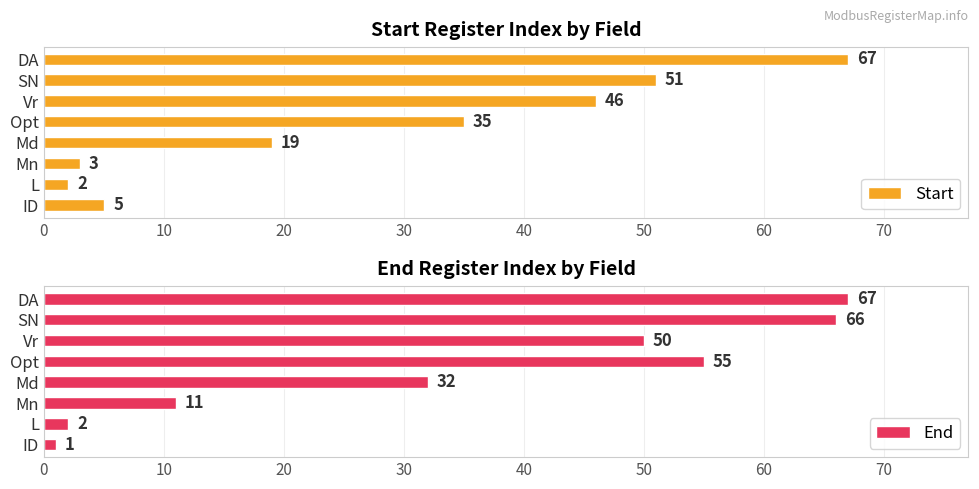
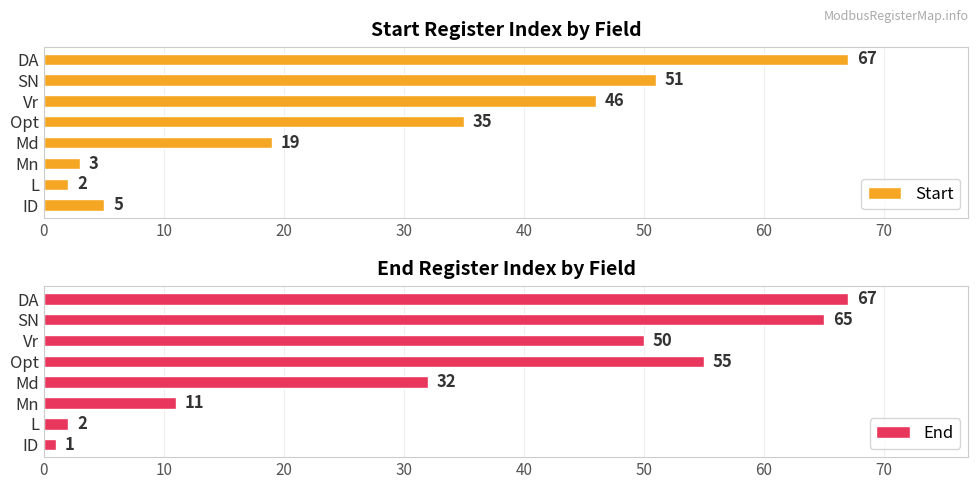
  {
    "Start Register Index by Field": {
      "DA": 67,
      "SN": 51,
      "Vr": 46,
      "Opt": 35,
      "Md": 19,
      "Mn": 3,
      "L": 2,
      "ID": 5
    },
    "End Register Index by Field": {
      "DA": 67,
-     "SN": 66,
+     "SN": 65,
      "Vr": 50,
      "Opt": 55,
      "Md": 32,
      "Mn": 11,
      "L": 2,
      "ID": 1
    }
  }
